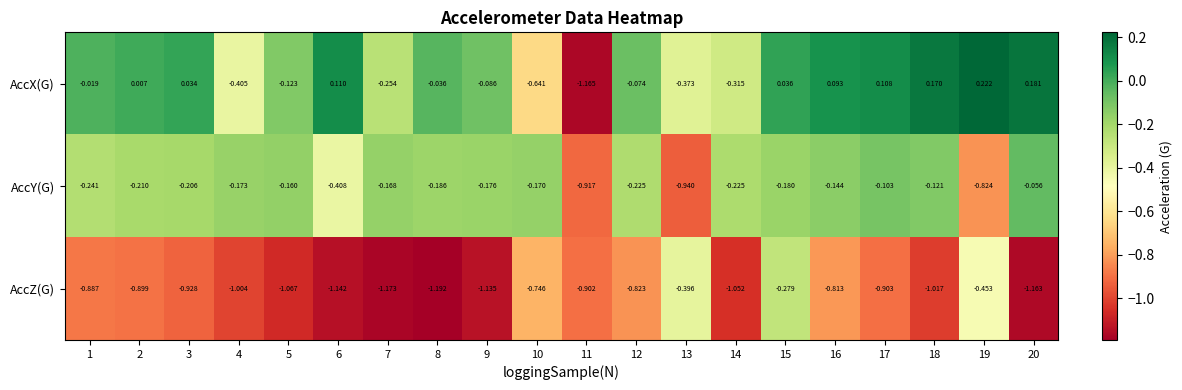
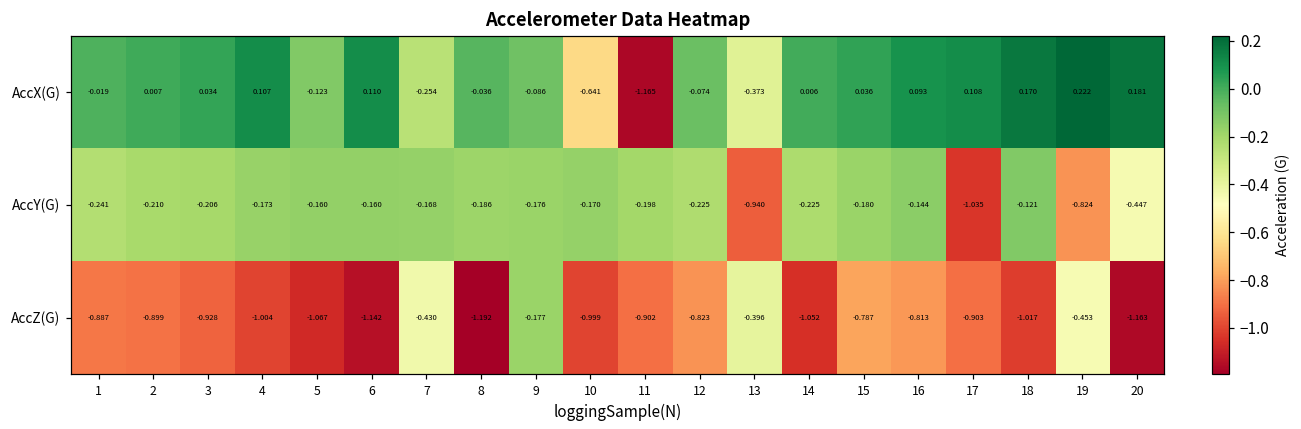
  {
    "AccX(G)": {
      "1": -0.019,
      "2": 0.007,
      "3": 0.034,
-     "4": -0.405,
+     "4": 0.107,
      "5": -0.123,
      "6": 0.110,
      "7": -0.254,
      "8": -0.036,
      "9": -0.086,
      "10": -0.641,
      "11": -1.165,
      "12": -0.074,
      "13": -0.373,
-     "14": -0.315,
+     "14": 0.006,
      "15": 0.036,
      "16": 0.093,
      "17": 0.108,
      "18": 0.170,
      "19": 0.222,
      "20": 0.181
    },
    "AccY(G)": {
      "1": -0.241,
      "2": -0.210,
      "3": -0.206,
      "4": -0.173,
      "5": -0.160,
-     "6": -0.408,
+     "6": -0.160,
      "7": -0.168,
      "8": -0.186,
      "9": -0.176,
      "10": -0.170,
-     "11": -0.917,
+     "11": -0.198,
      "12": -0.225,
      "13": -0.940,
      "14": -0.225,
      "15": -0.180,
      "16": -0.144,
-     "17": -0.103,
+     "17": -1.035,
      "18": -0.121,
      "19": -0.824,
-     "20": -0.056
+     "20": -0.447
    },
    "AccZ(G)": {
      "1": -0.887,
      "2": -0.899,
      "3": -0.928,
      "4": -1.004,
      "5": -1.067,
      "6": -1.142,
-     "7": -1.173,
+     "7": -0.430,
      "8": -1.192,
-     "9": -1.135,
-     "10": -0.746,
+     "9": -0.177,
+     "10": -0.999,
      "11": -0.902,
      "12": -0.823,
      "13": -0.396,
      "14": -1.052,
-     "15": -0.279,
+     "15": -0.787,
      "16": -0.813,
      "17": -0.903,
      "18": -1.017,
      "19": -0.453,
      "20": -1.163
    }
  }
